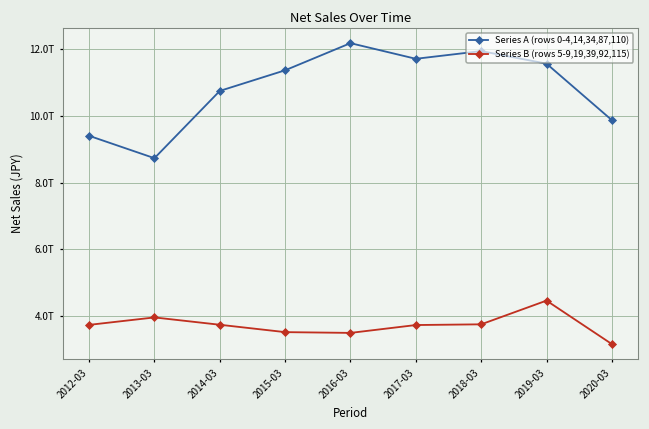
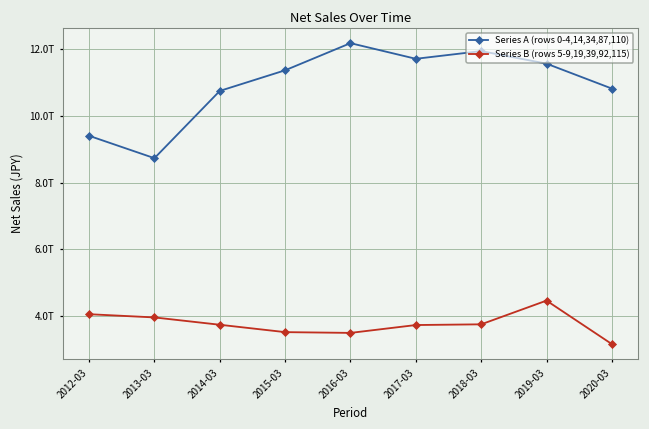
  {
    "Series A (rows 0-4,14,34,87,110)": {
      "2012-03": "9.4T",
      "2013-03": "8.7T",
      "2014-03": "10.8T",
      "2015-03": "11.4T",
      "2016-03": "12.2T",
      "2017-03": "11.7T",
-     "2020-03": "9.9T"
+     "2020-03": "10.8T"
    },
    "Series B (rows 5-9,19,39,92,115)": {
-     "2012-03": "3.7T",
+     "2012-03": "4.1T",
      "2013-03": "4.0T",
      "2014-03": "3.7T",
      "2015-03": "3.5T",
      "2016-03": "3.5T",
      "2017-03": "3.7T",
      "2018-03": "3.8T",
      "2019-03": "4.5T",
      "2020-03": "3.2T"
    }
  }
